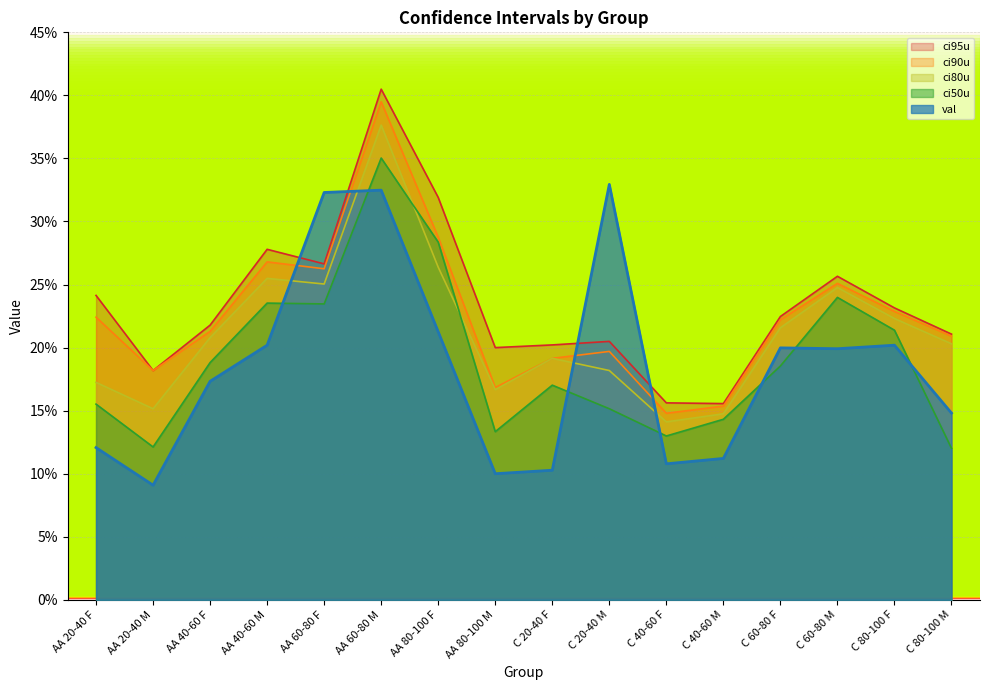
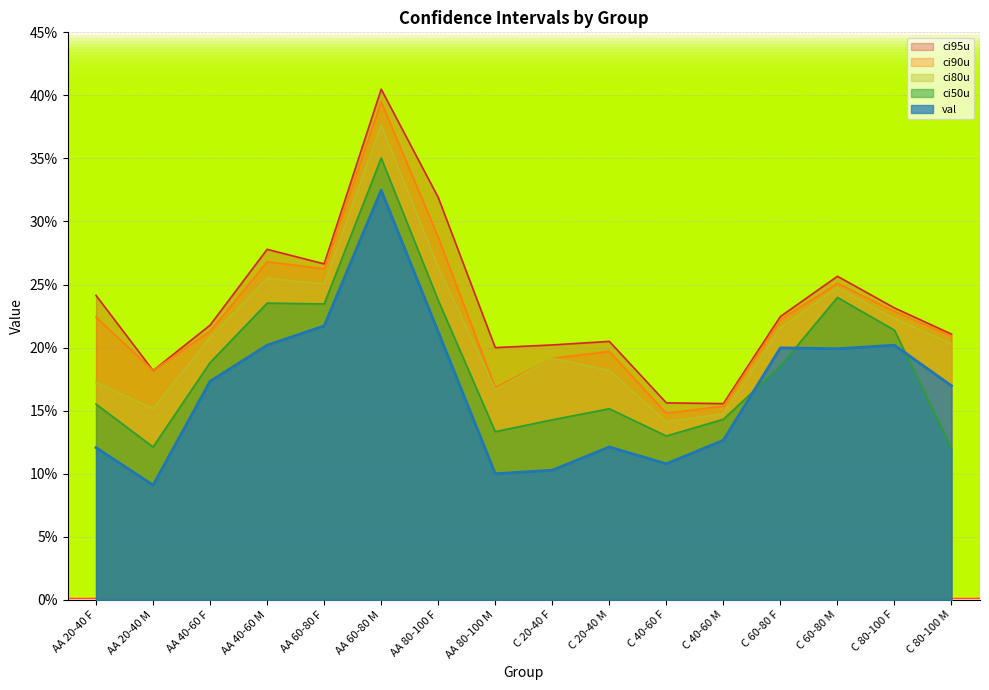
  {
    "ci50u": {
      "AA 20-40 F": "15.5%",
      "AA 20-40 M": "12.1%",
      "AA 40-60 F": "18.8%",
      "AA 40-60 M": "23.5%",
      "AA 60-80 F": "23.5%",
      "AA 60-80 M": "35.0%",
-     "AA 80-100 F": "28.4%",
+     "AA 80-100 F": "23.8%",
      "AA 80-100 M": "13.3%",
-     "C 20-40 F": "17.0%",
+     "C 20-40 F": "14.3%",
      "C 20-40 M": "15.2%",
      "C 40-60 F": "13.0%",
      "C 40-60 M": "14.3%",
      "C 60-80 F": "18.5%",
      "C 60-80 M": "24.0%",
      "C 80-100 F": "21.4%",
      "C 80-100 M": "12.0%"
    },
    "val": {
      "AA 20-40 F": "12.1%",
      "AA 20-40 M": "9.1%",
      "AA 40-60 F": "17.3%",
      "AA 40-60 M": "20.2%",
-     "AA 60-80 F": "32.3%",
+     "AA 60-80 F": "21.7%",
      "AA 60-80 M": "32.5%",
      "AA 80-100 F": "21.3%",
      "AA 80-100 M": "10.0%",
      "C 20-40 F": "10.3%",
-     "C 20-40 M": "32.9%",
+     "C 20-40 M": "12.1%",
      "C 40-60 F": "10.8%",
-     "C 40-60 M": "11.2%",
+     "C 40-60 M": "12.7%",
      "C 60-80 F": "20.0%",
      "C 60-80 M": "19.9%",
      "C 80-100 F": "20.2%",
-     "C 80-100 M": "14.8%"
+     "C 80-100 M": "17.0%"
    }
  }
